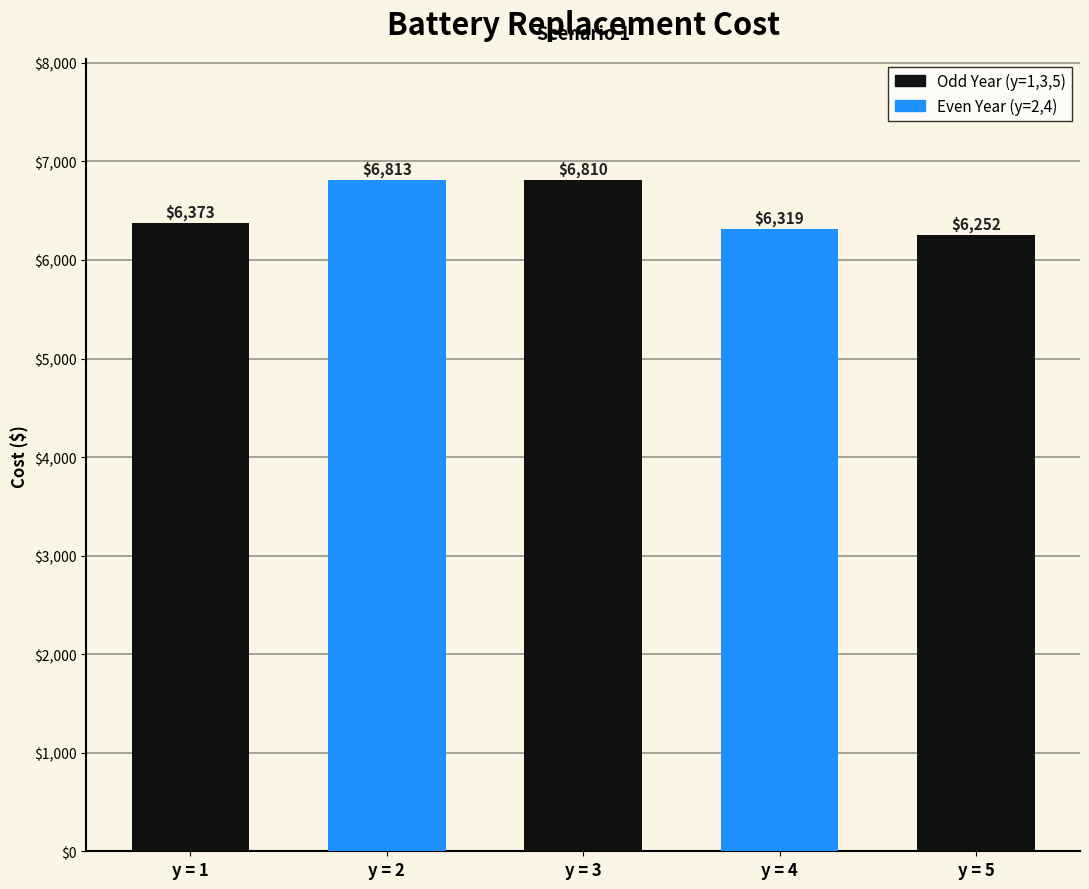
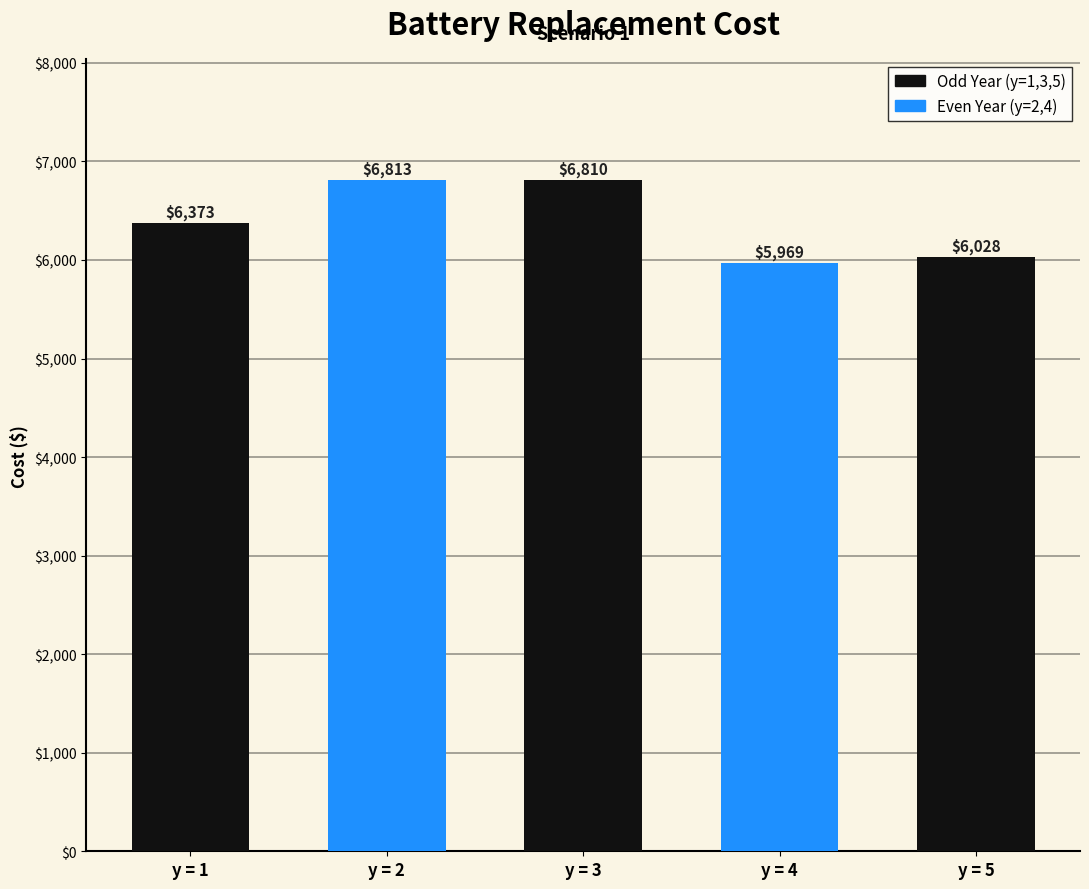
  {
    "y = 1": "$6,373",
    "y = 2": "$6,813",
    "y = 3": "$6,810",
-   "y = 4": "$6,319",
-   "y = 5": "$6,252"
+   "y = 4": "$5,969",
+   "y = 5": "$6,028"
  }
